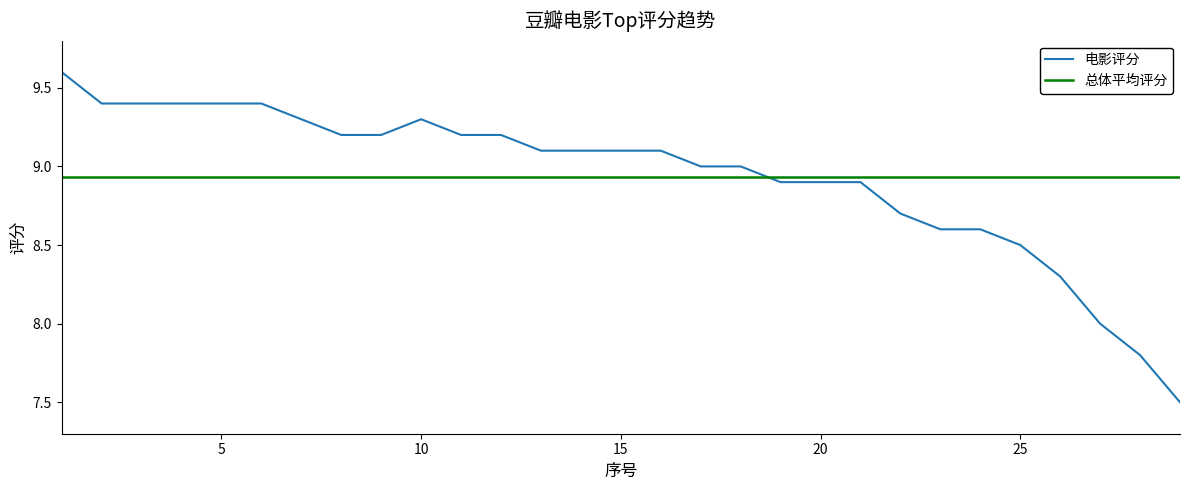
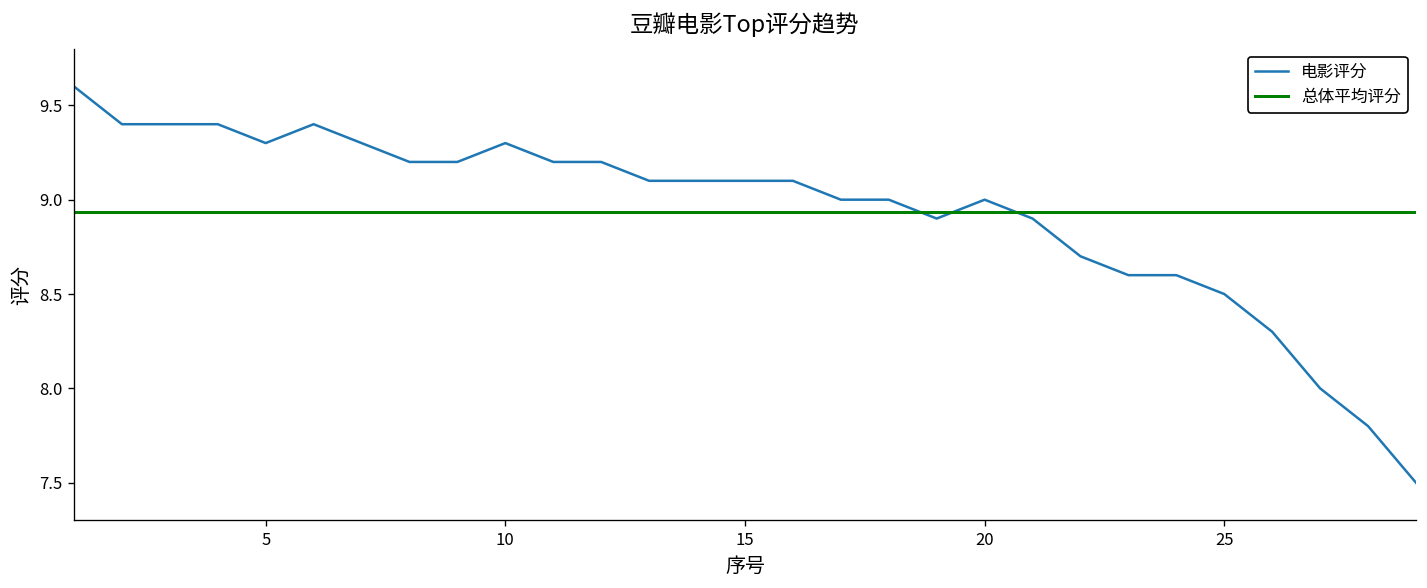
  {
-   "5": 9.4,
+   "5": 9.3,
    "10": 9.3,
    "15": 9.1,
-   "20": 8.9,
+   "20": 9.0,
    "25": 8.5
  }
